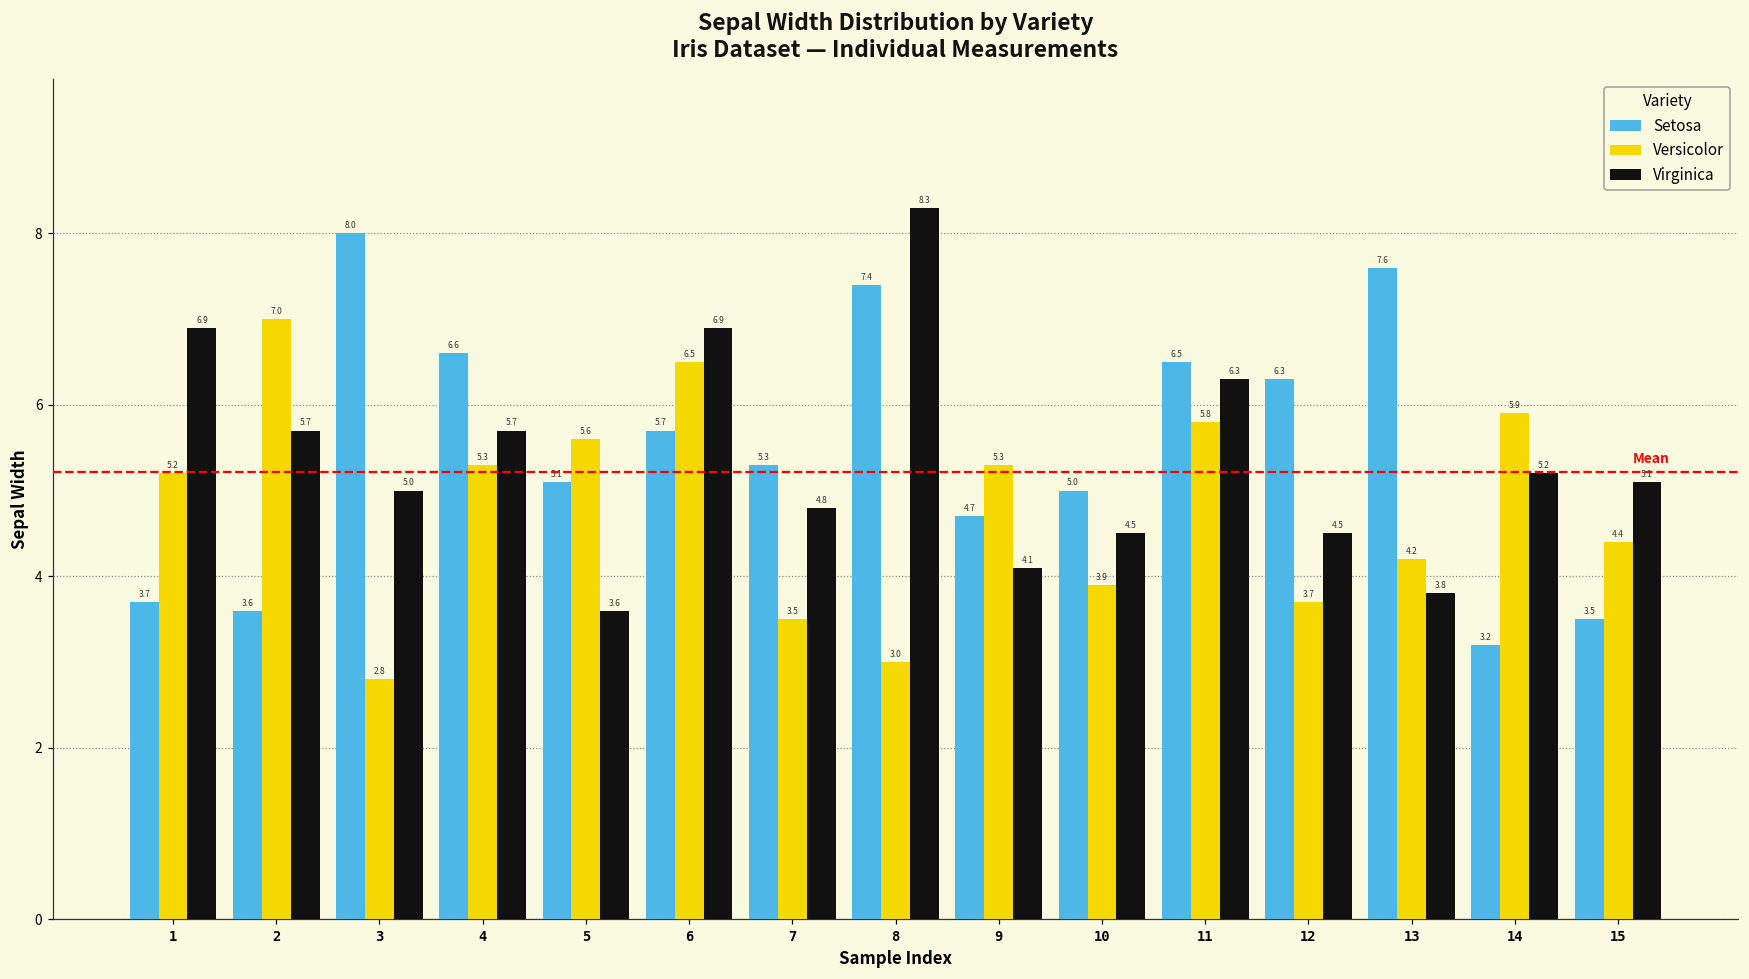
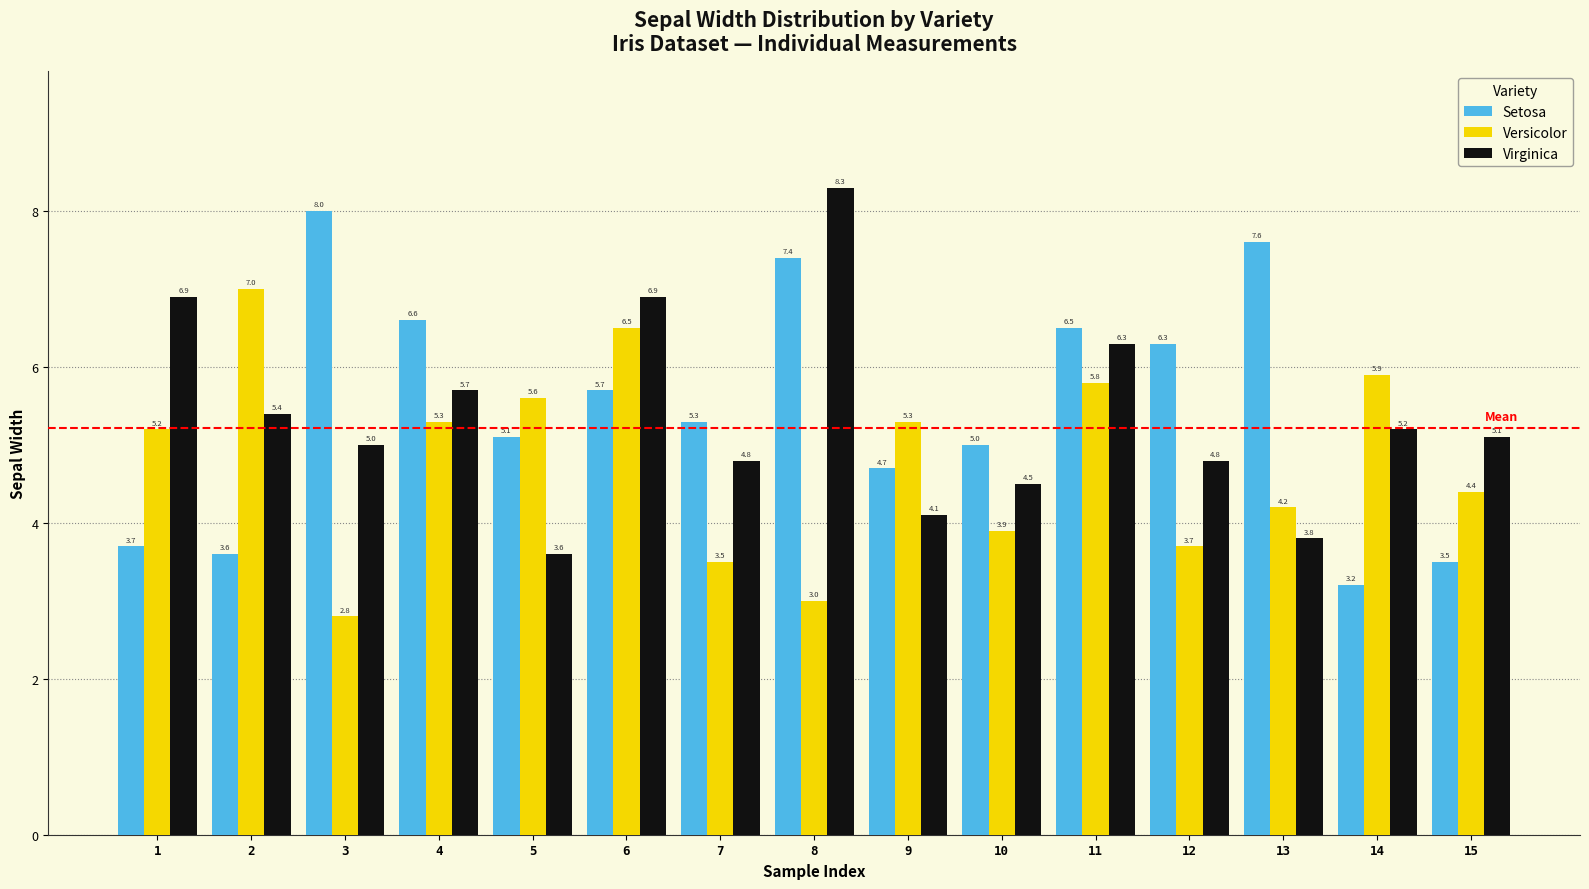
  {
    "Setosa": {
      "1": 3.7,
      "2": 3.6,
      "3": 8.0,
      "4": 6.6,
      "5": 5.1,
      "6": 5.7,
      "7": 5.3,
      "8": 7.4,
      "9": 4.7,
      "10": 5.0,
      "11": 6.5,
      "12": 6.3,
      "13": 7.6,
      "14": 3.2,
      "15": 3.5
    },
    "Versicolor": {
      "1": 5.2,
      "2": 7.0,
      "3": 2.8,
      "4": 5.3,
      "5": 5.6,
      "6": 6.5,
      "7": 3.5,
      "8": 3.0,
      "9": 5.3,
      "10": 3.9,
      "11": 5.8,
      "12": 3.7,
      "13": 4.2,
      "14": 5.9,
      "15": 4.4
    },
    "Virginica": {
      "1": 6.9,
-     "2": 5.7,
+     "2": 5.4,
      "3": 5.0,
      "4": 5.7,
      "5": 3.6,
      "6": 6.9,
      "7": 4.8,
      "8": 8.3,
      "9": 4.1,
      "10": 4.5,
      "11": 6.3,
-     "12": 4.5,
+     "12": 4.8,
      "13": 3.8,
      "14": 5.2,
      "15": 5.1
    }
  }
